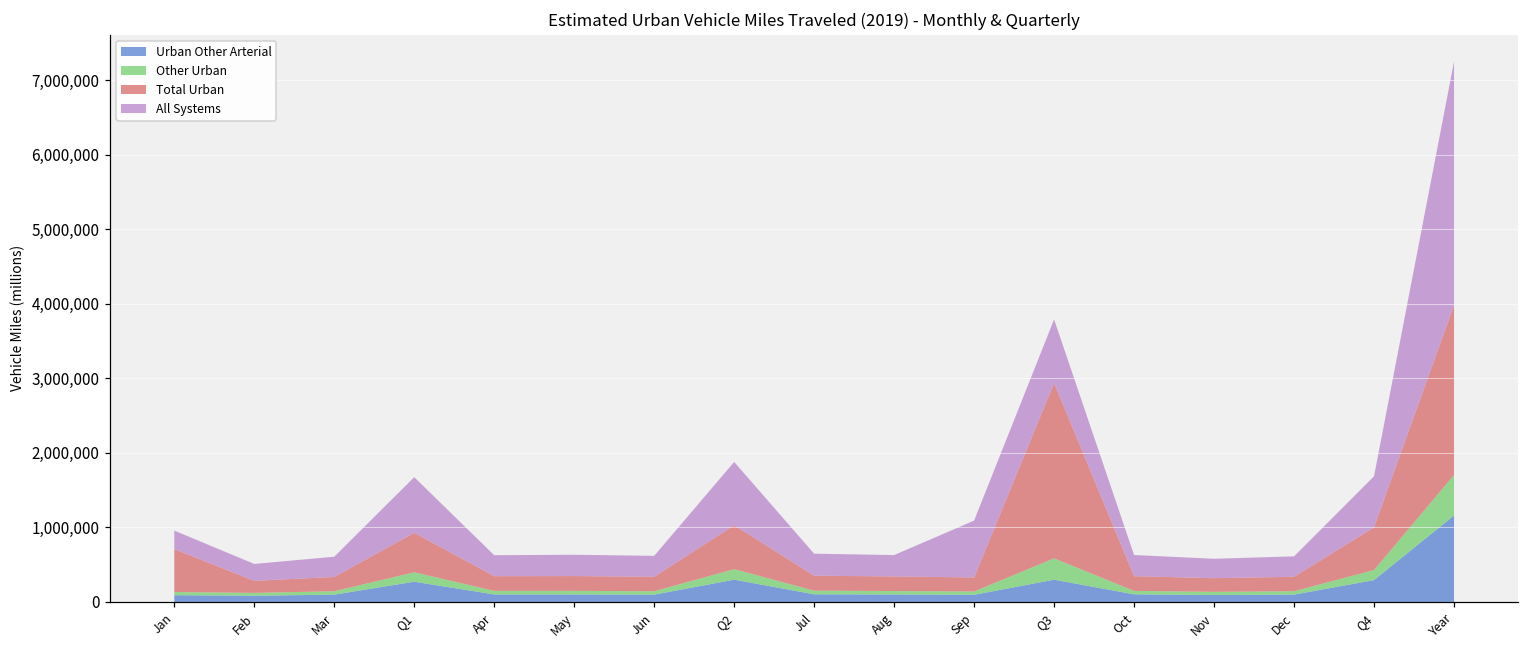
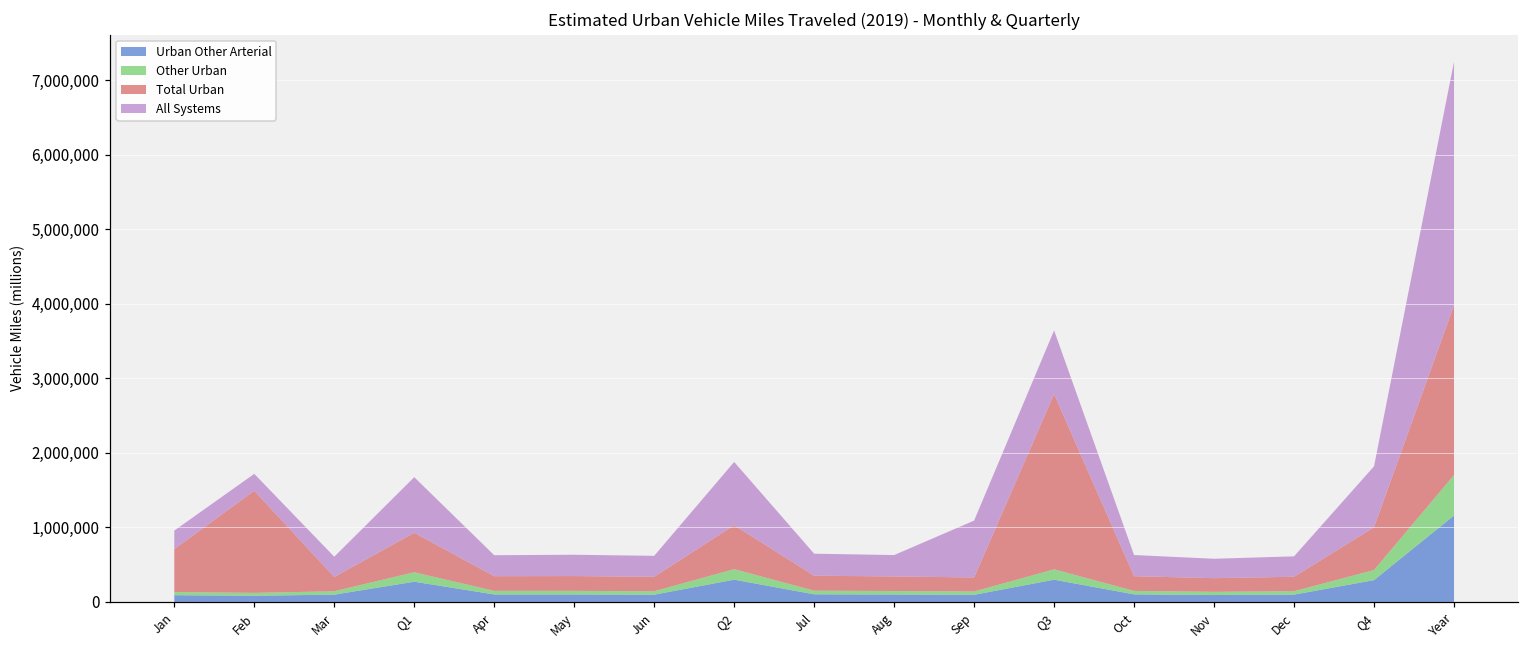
  {
    "Urban Other Arterial": {
      "Jan": "100,000",
      "Feb": "100,000",
      "Mar": "100,000",
      "Q1": "300,000",
      "Apr": "100,000",
      "May": "100,000",
      "Jun": "100,000",
      "Q2": "300,000",
      "Jul": "100,000",
      "Aug": "100,000",
      "Sep": "100,000",
      "Q3": "300,000",
      "Oct": "100,000",
      "Nov": "100,000",
      "Dec": "100,000",
      "Q4": "300,000",
      "Year": "1,200,000"
    },
    "Other Urban": {
      "Jan": "0",
      "Feb": "0",
      "Mar": "0",
      "Q1": "100,000",
      "Apr": "0",
      "May": "0",
      "Jun": "0",
      "Q2": "100,000",
      "Jul": "0",
      "Aug": "0",
      "Sep": "0",
-     "Q3": "300,000",
+     "Q3": "100,000",
      "Oct": "0",
      "Nov": "0",
      "Dec": "0",
      "Q4": "100,000",
      "Year": "500,000"
    },
    "Total Urban": {
      "Jan": "600,000",
-     "Feb": "200,000",
+     "Feb": "1,400,000",
      "Mar": "200,000",
      "Q1": "500,000",
      "Apr": "200,000",
      "May": "200,000",
      "Jun": "200,000",
      "Q2": "600,000",
      "Jul": "200,000",
      "Aug": "200,000",
      "Sep": "200,000",
      "Q3": "2,400,000",
      "Oct": "200,000",
      "Nov": "200,000",
      "Dec": "200,000",
      "Q4": "600,000",
      "Year": "2,300,000"
    },
    "All Systems": {
      "Jan": "200,000",
      "Feb": "200,000",
      "Mar": "300,000",
      "Q1": "700,000",
      "Apr": "300,000",
      "May": "300,000",
      "Jun": "300,000",
      "Q2": "800,000",
      "Jul": "300,000",
      "Aug": "300,000",
      "Sep": "800,000",
      "Q3": "900,000",
      "Oct": "300,000",
      "Nov": "300,000",
      "Dec": "300,000",
-     "Q4": "700,000",
+     "Q4": "800,000",
      "Year": "3,300,000"
    }
  }
